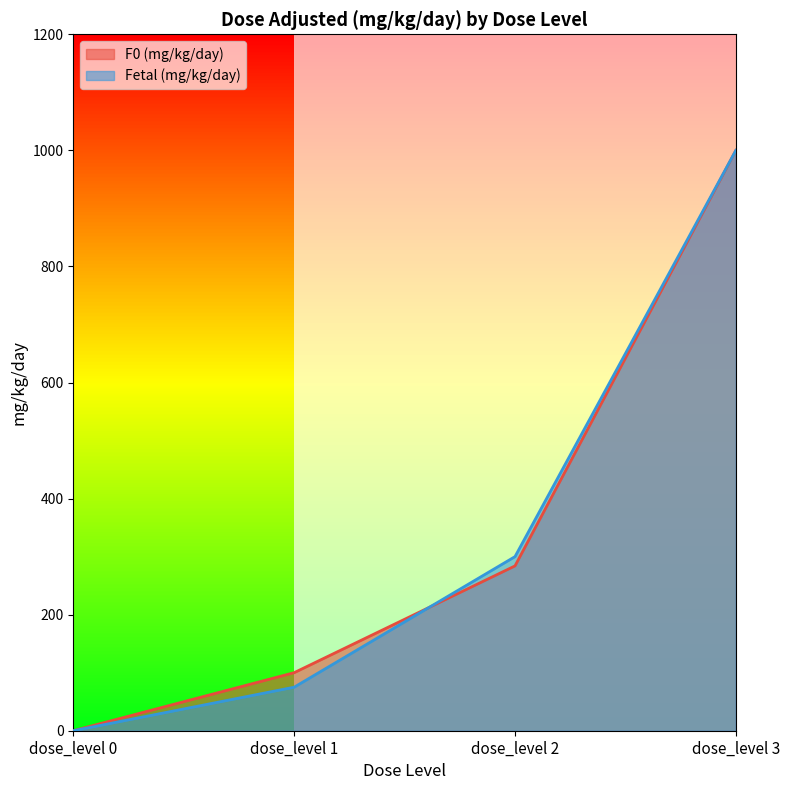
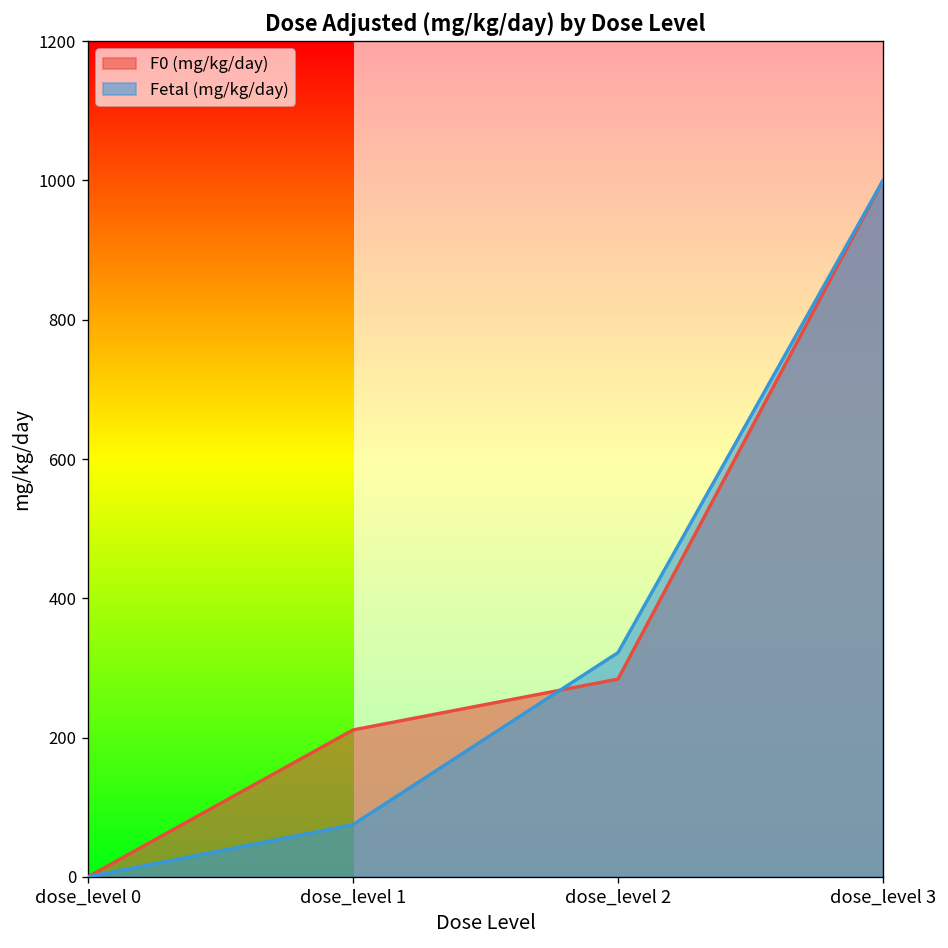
  {
    "F0 (mg/kg/day)": {
-     "dose_level 1": 100,
+     "dose_level 1": 210,
      "dose_level 2": 280
    },
    "Fetal (mg/kg/day)": {
      "dose_level 1": 80,
-     "dose_level 2": 300
+     "dose_level 2": 320
    }
  }
